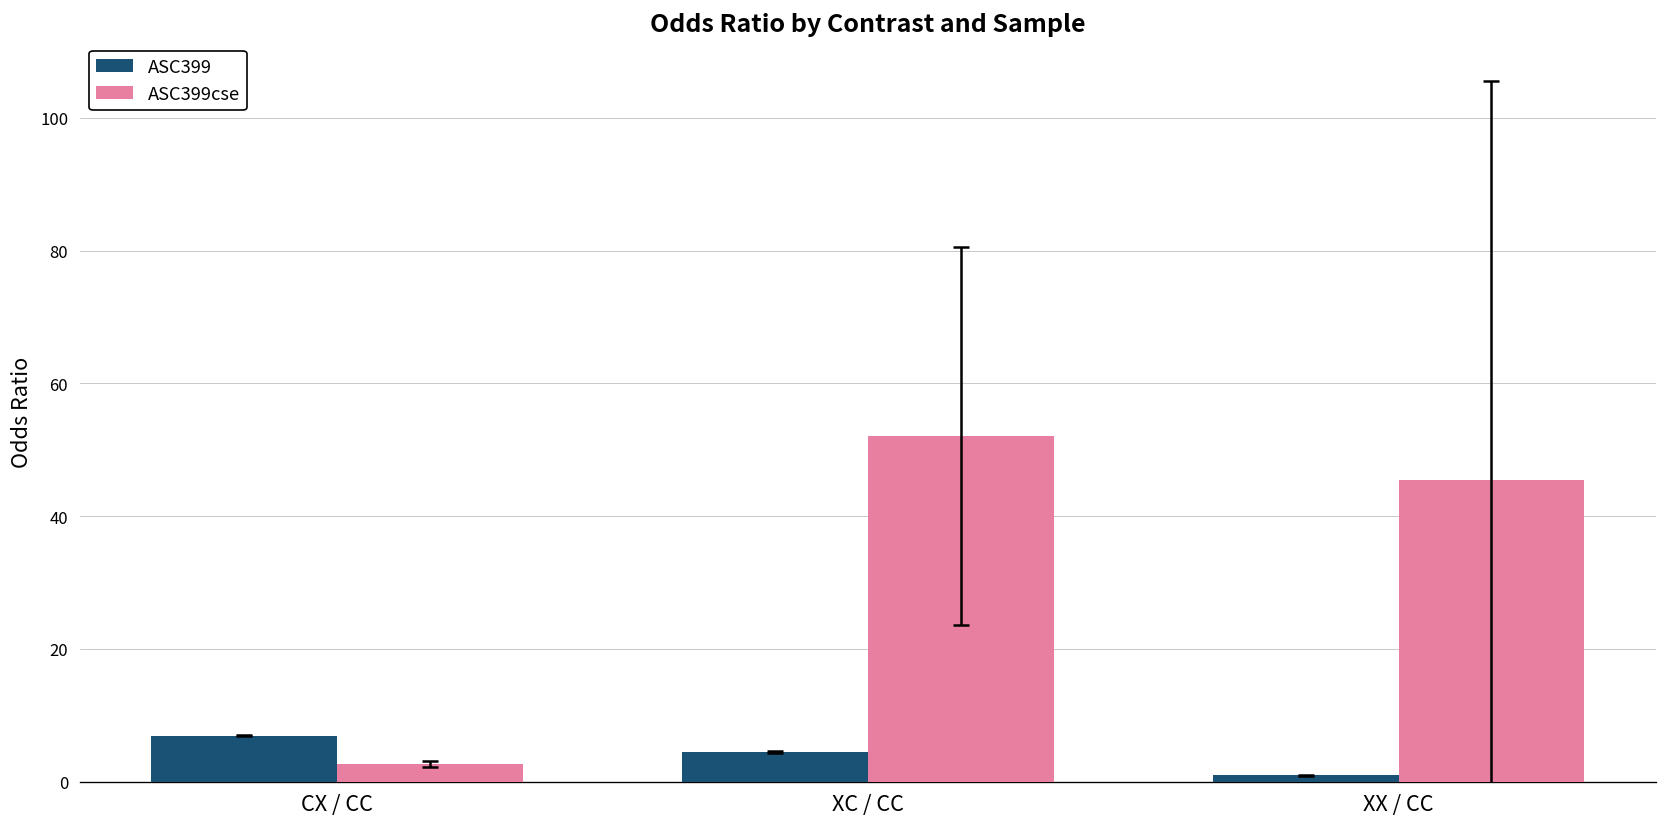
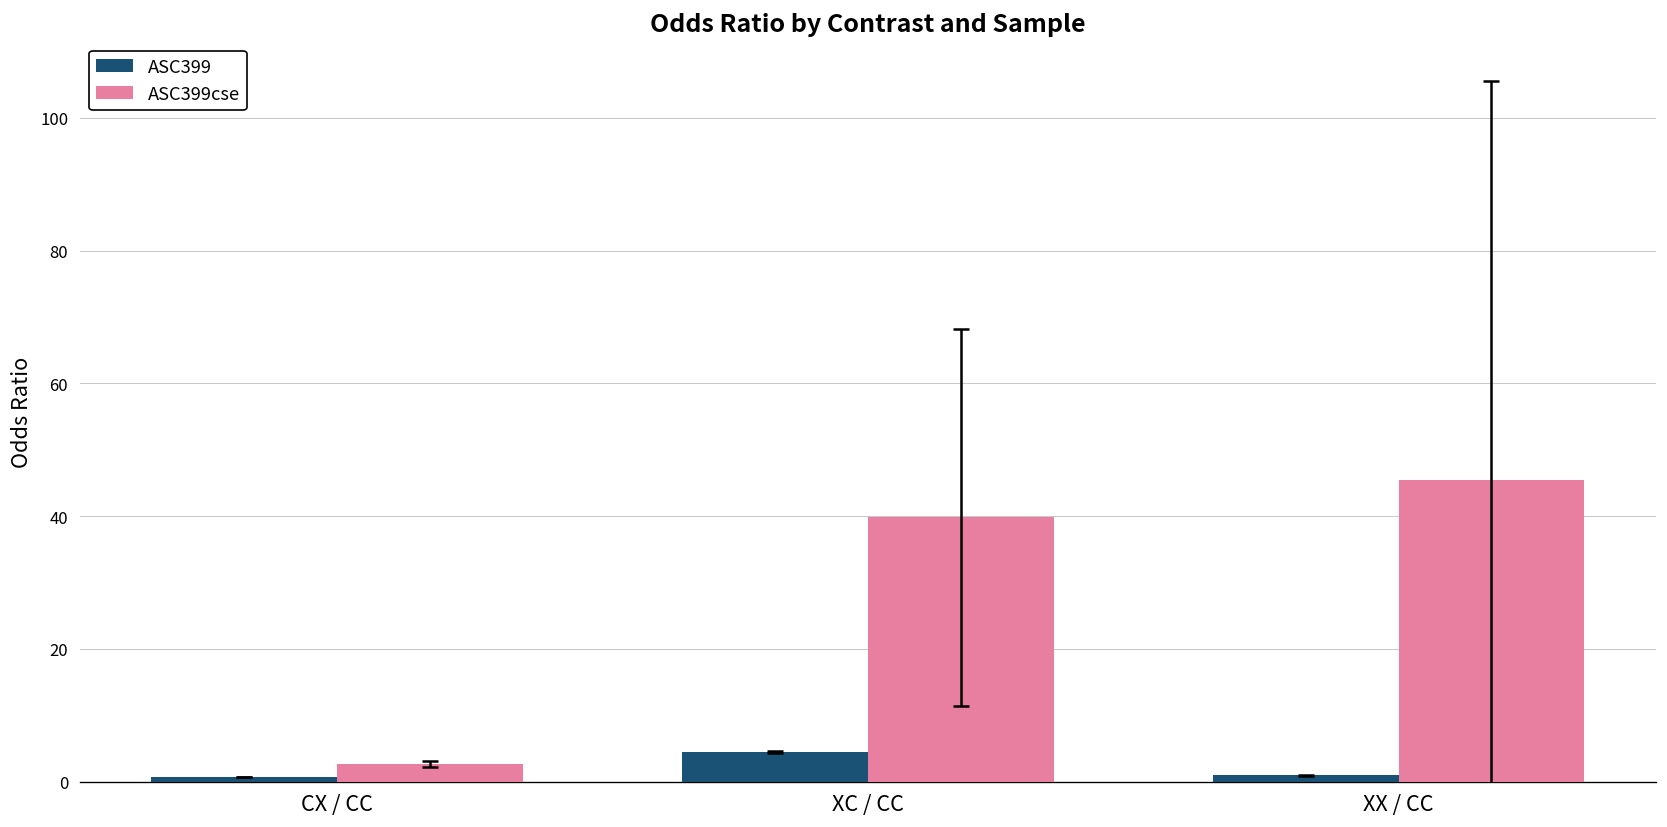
  {
    "ASC399": {
-     "CX / CC": 7,
+     "CX / CC": 1,
      "XC / CC": 4,
      "XX / CC": 1
    },
    "ASC399cse": {
      "CX / CC": 3,
-     "XC / CC": 52,
+     "XC / CC": 40,
      "XX / CC": 45
    }
  }
